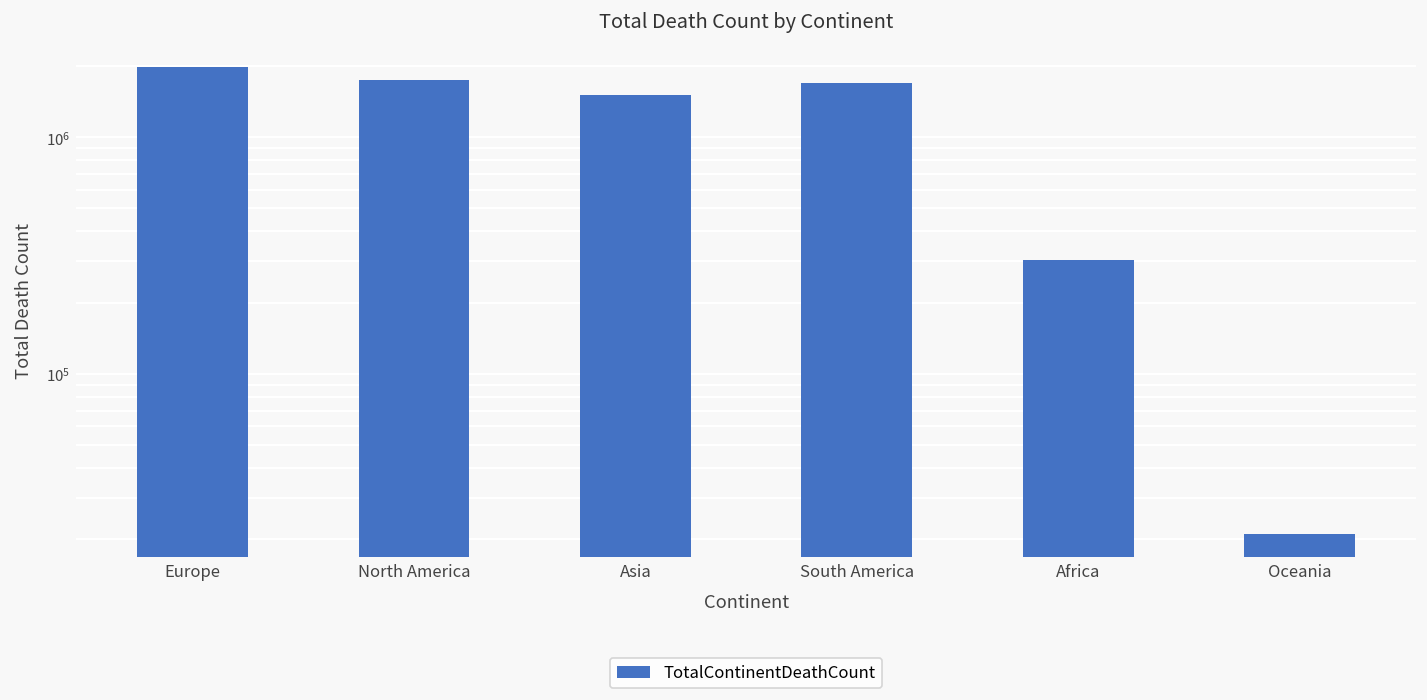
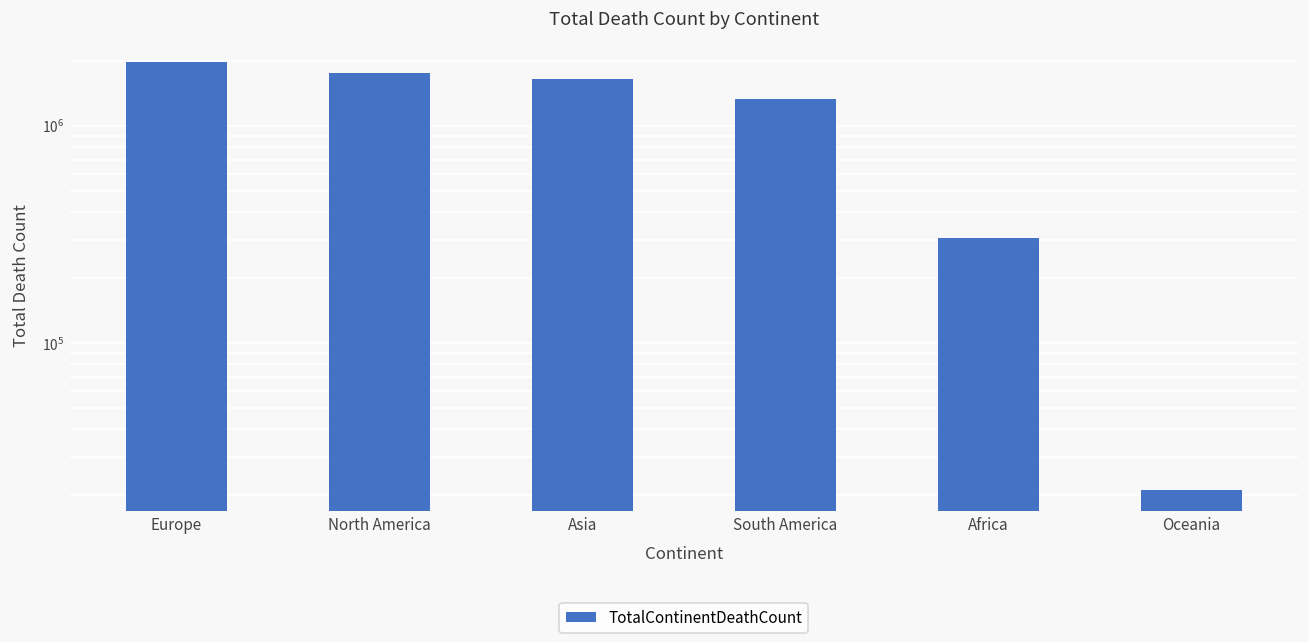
  {
    "Europe": 2000000,
    "North America": 1700000,
-   "Asia": 1500000,
-   "South America": 1700000,
+   "Asia": 1600000,
+   "South America": 1300000,
    "Africa": 300000,
    "Oceania": 21000
  }
